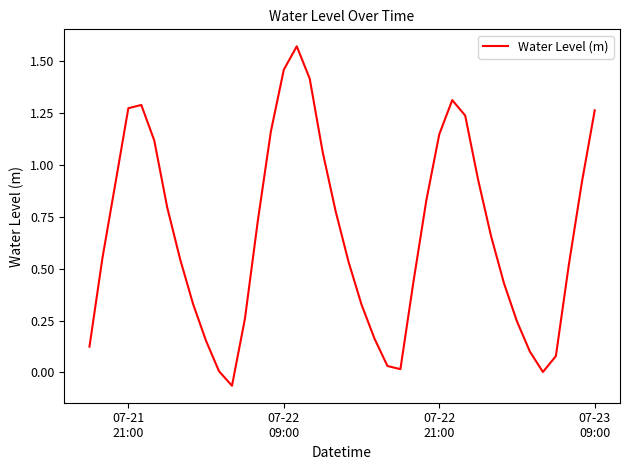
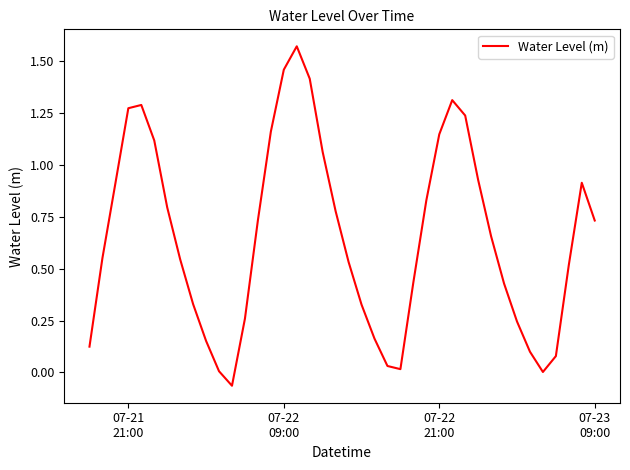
  {
    "07-21 21:00": 1.27,
    "07-22 09:00": 1.46,
    "07-22 21:00": 1.15,
-   "07-23 09:00": 1.26
+   "07-23 09:00": 0.73
  }
